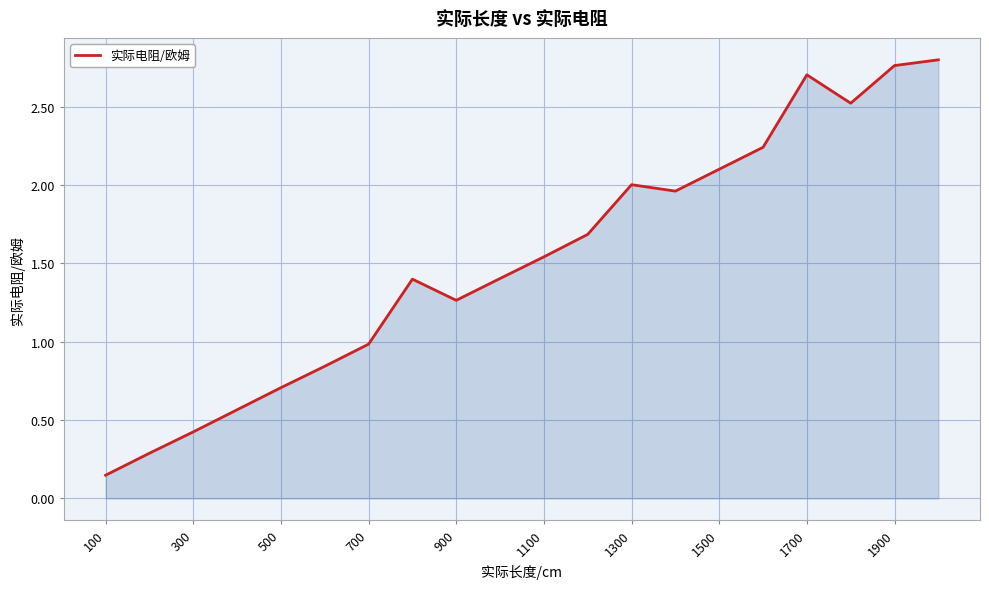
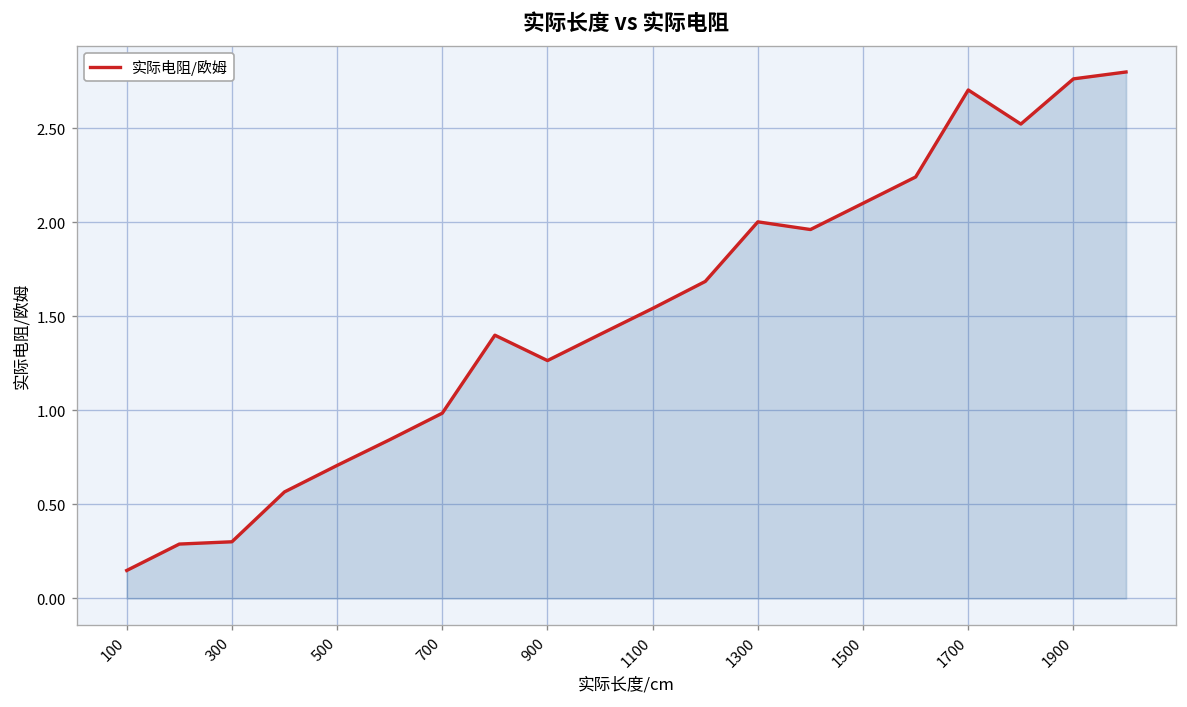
  {
    "100": 0.15,
-   "300": 0.43,
+   "300": 0.30,
    "500": 0.71,
    "700": 0.99,
    "900": 1.27,
    "1100": 1.54,
    "1300": 2.00,
    "1500": 2.10,
    "1700": 2.70,
    "1900": 2.76
  }
